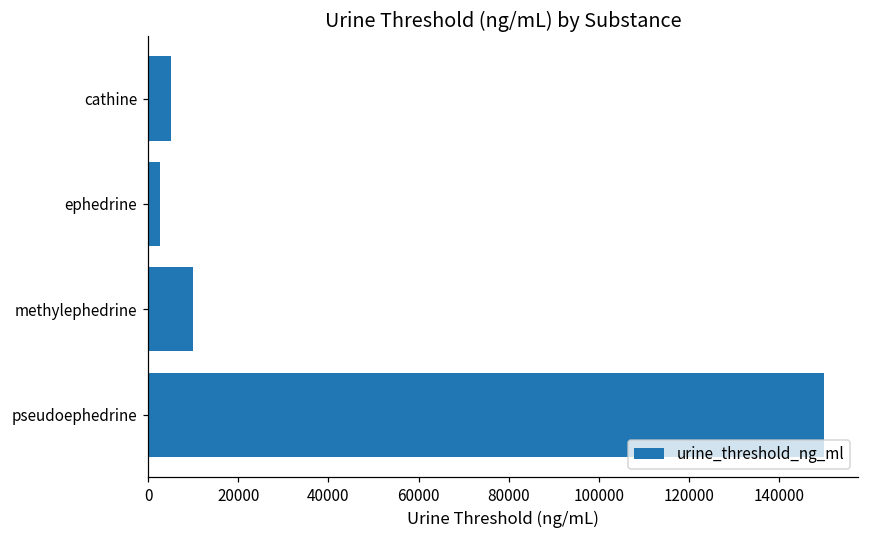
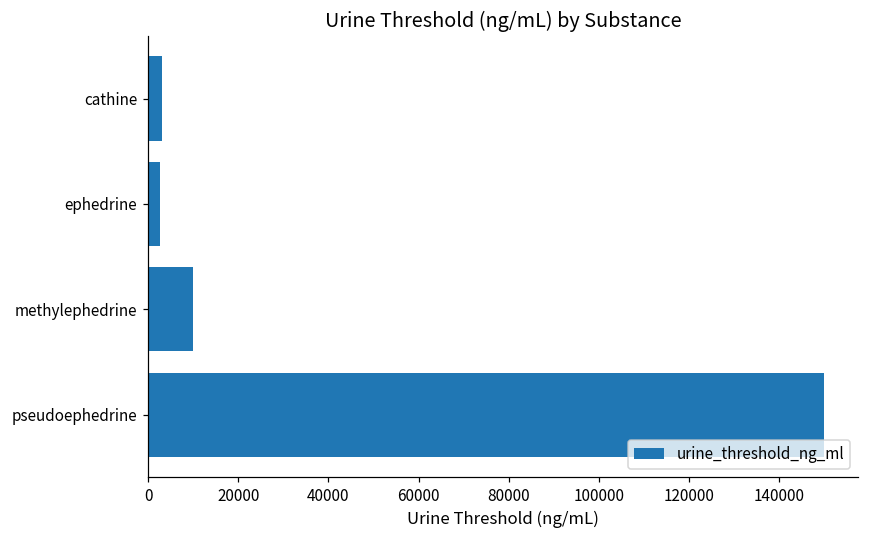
  {
-   "cathine": 5000,
+   "cathine": 3000,
    "ephedrine": 3000,
    "methylephedrine": 10000,
    "pseudoephedrine": 150000
  }
